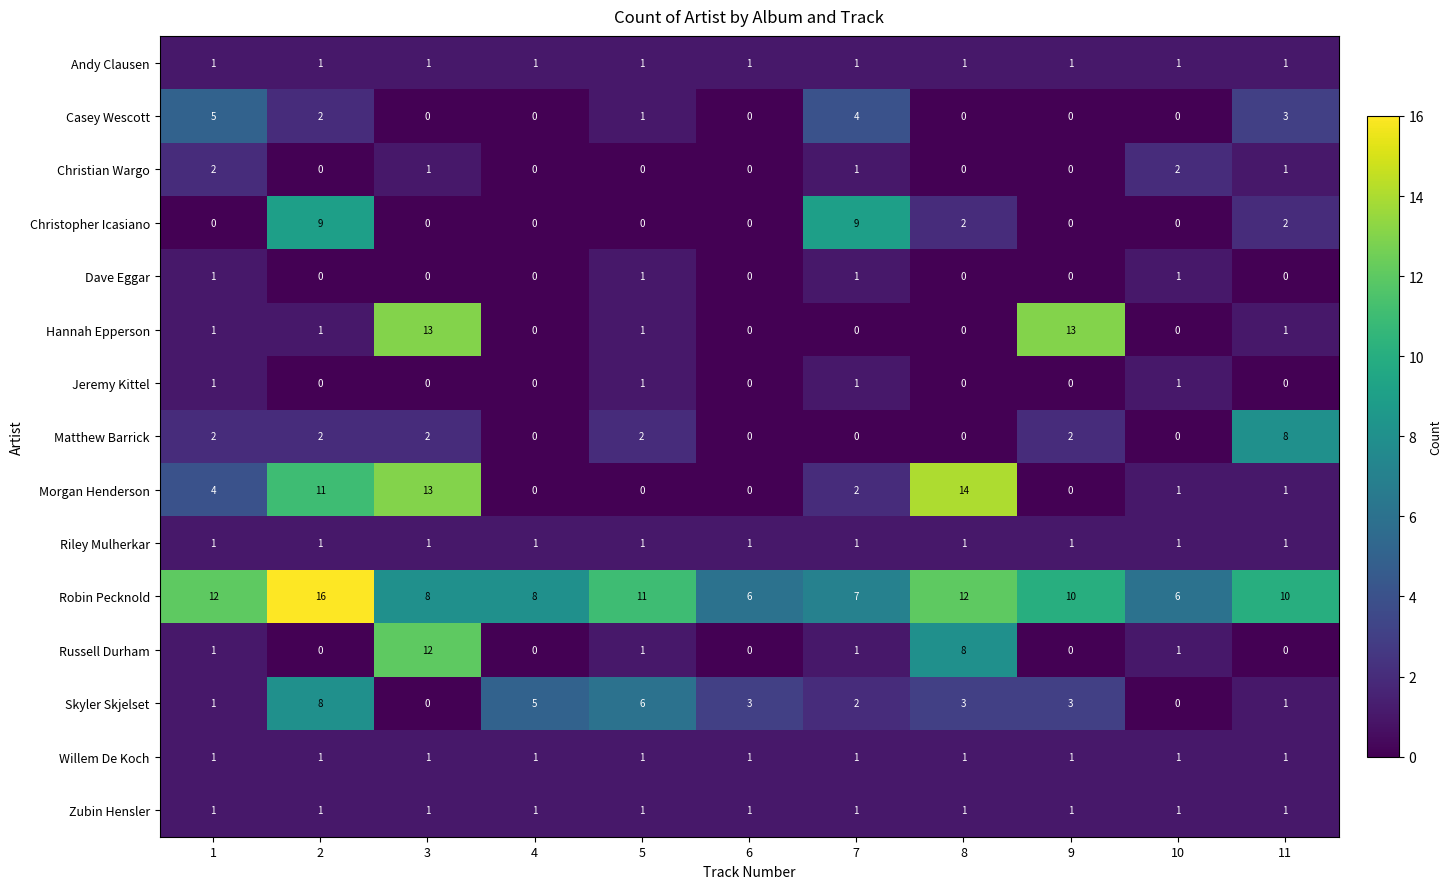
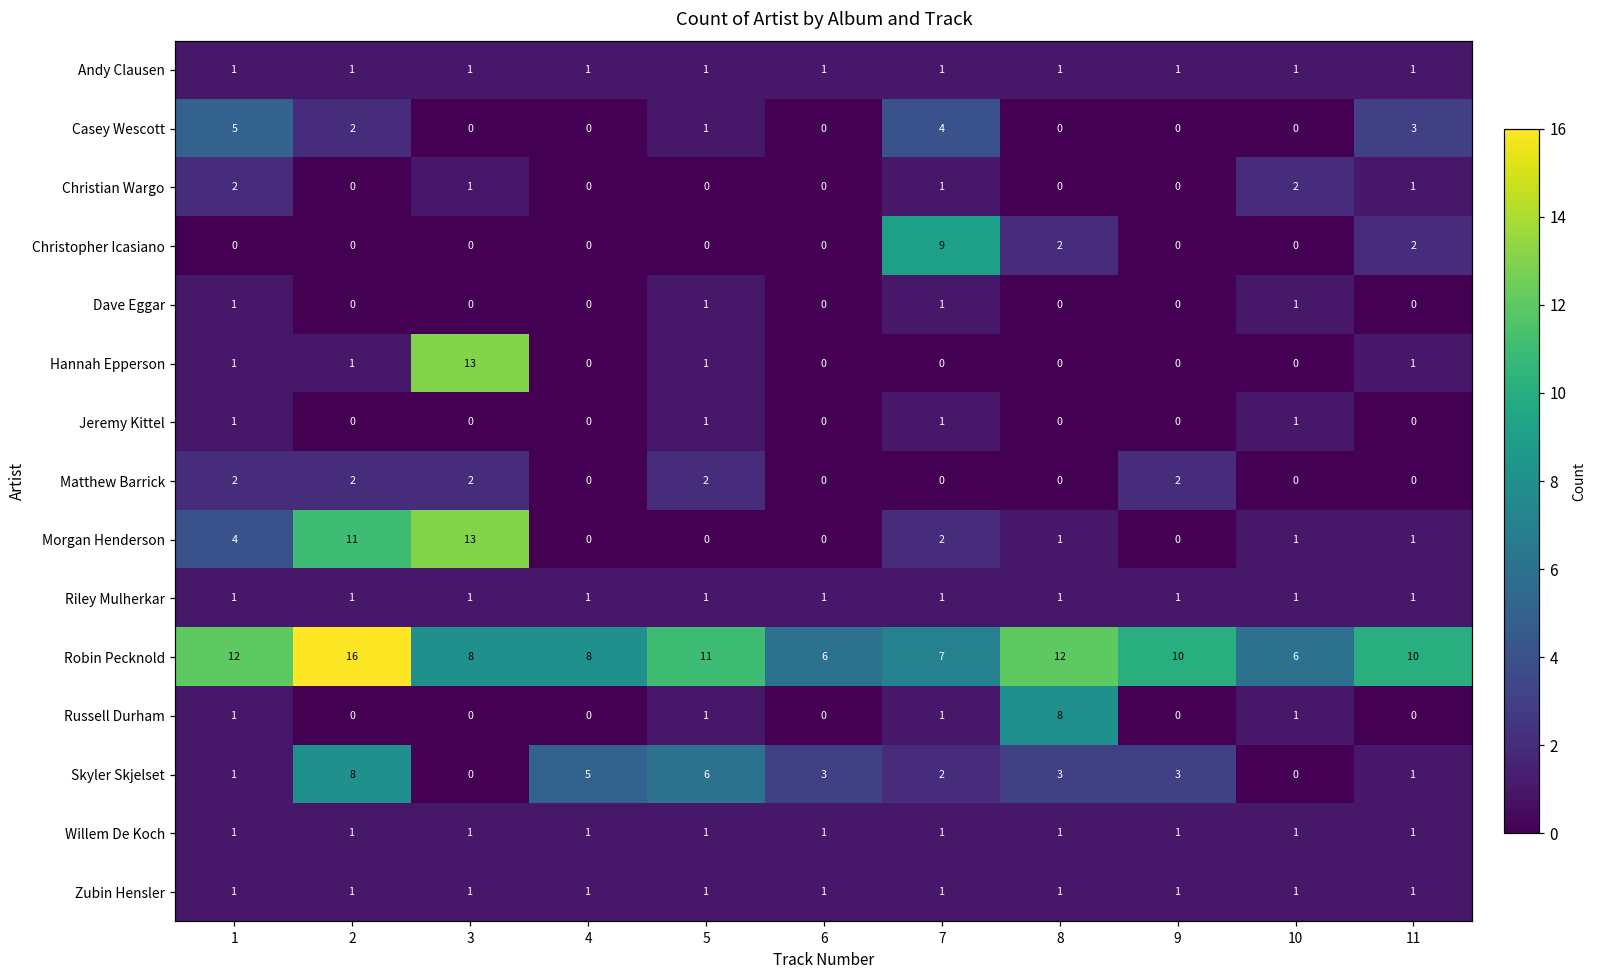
  {
    "Andy Clausen": {
      "1": 1,
      "2": 1,
      "3": 1,
      "4": 1,
      "5": 1,
      "6": 1,
      "7": 1,
      "8": 1,
      "9": 1,
      "10": 1,
      "11": 1
    },
    "Casey Wescott": {
      "1": 5,
      "2": 2,
      "3": 0,
      "4": 0,
      "5": 1,
      "6": 0,
      "7": 4,
      "8": 0,
      "9": 0,
      "10": 0,
      "11": 3
    },
    "Christian Wargo": {
      "1": 2,
      "2": 0,
      "3": 1,
      "4": 0,
      "5": 0,
      "6": 0,
      "7": 1,
      "8": 0,
      "9": 0,
      "10": 2,
      "11": 1
    },
    "Christopher Icasiano": {
      "1": 0,
-     "2": 9,
+     "2": 0,
      "3": 0,
      "4": 0,
      "5": 0,
      "6": 0,
      "7": 9,
      "8": 2,
      "9": 0,
      "10": 0,
      "11": 2
    },
    "Dave Eggar": {
      "1": 1,
      "2": 0,
      "3": 0,
      "4": 0,
      "5": 1,
      "6": 0,
      "7": 1,
      "8": 0,
      "9": 0,
      "10": 1,
      "11": 0
    },
    "Hannah Epperson": {
      "1": 1,
      "2": 1,
      "3": 13,
      "4": 0,
      "5": 1,
      "6": 0,
      "7": 0,
      "8": 0,
-     "9": 13,
+     "9": 0,
      "10": 0,
      "11": 1
    },
    "Jeremy Kittel": {
      "1": 1,
      "2": 0,
      "3": 0,
      "4": 0,
      "5": 1,
      "6": 0,
      "7": 1,
      "8": 0,
      "9": 0,
      "10": 1,
      "11": 0
    },
    "Matthew Barrick": {
      "1": 2,
      "2": 2,
      "3": 2,
      "4": 0,
      "5": 2,
      "6": 0,
      "7": 0,
      "8": 0,
      "9": 2,
      "10": 0,
-     "11": 8
+     "11": 0
    },
    "Morgan Henderson": {
      "1": 4,
      "2": 11,
      "3": 13,
      "4": 0,
      "5": 0,
      "6": 0,
      "7": 2,
-     "8": 14,
+     "8": 1,
      "9": 0,
      "10": 1,
      "11": 1
    },
    "Riley Mulherkar": {
      "1": 1,
      "2": 1,
      "3": 1,
      "4": 1,
      "5": 1,
      "6": 1,
      "7": 1,
      "8": 1,
      "9": 1,
      "10": 1,
      "11": 1
    },
    "Robin Pecknold": {
      "1": 12,
      "2": 16,
      "3": 8,
      "4": 8,
      "5": 11,
      "6": 6,
      "7": 7,
      "8": 12,
      "9": 10,
      "10": 6,
      "11": 10
    },
    "Russell Durham": {
      "1": 1,
      "2": 0,
-     "3": 12,
+     "3": 0,
      "4": 0,
      "5": 1,
      "6": 0,
      "7": 1,
      "8": 8,
      "9": 0,
      "10": 1,
      "11": 0
    },
    "Skyler Skjelset": {
      "1": 1,
      "2": 8,
      "3": 0,
      "4": 5,
      "5": 6,
      "6": 3,
      "7": 2,
      "8": 3,
      "9": 3,
      "10": 0,
      "11": 1
    },
    "Willem De Koch": {
      "1": 1,
      "2": 1,
      "3": 1,
      "4": 1,
      "5": 1,
      "6": 1,
      "7": 1,
      "8": 1,
      "9": 1,
      "10": 1,
      "11": 1
    },
    "Zubin Hensler": {
      "1": 1,
      "2": 1,
      "3": 1,
      "4": 1,
      "5": 1,
      "6": 1,
      "7": 1,
      "8": 1,
      "9": 1,
      "10": 1,
      "11": 1
    }
  }
